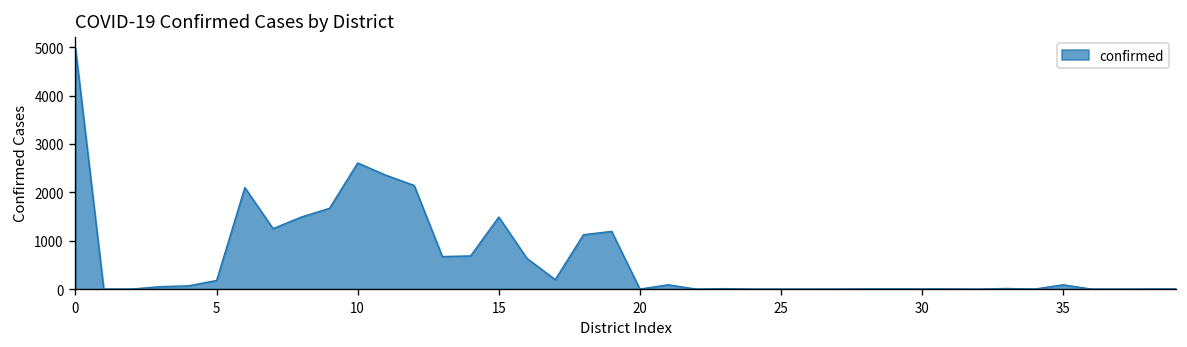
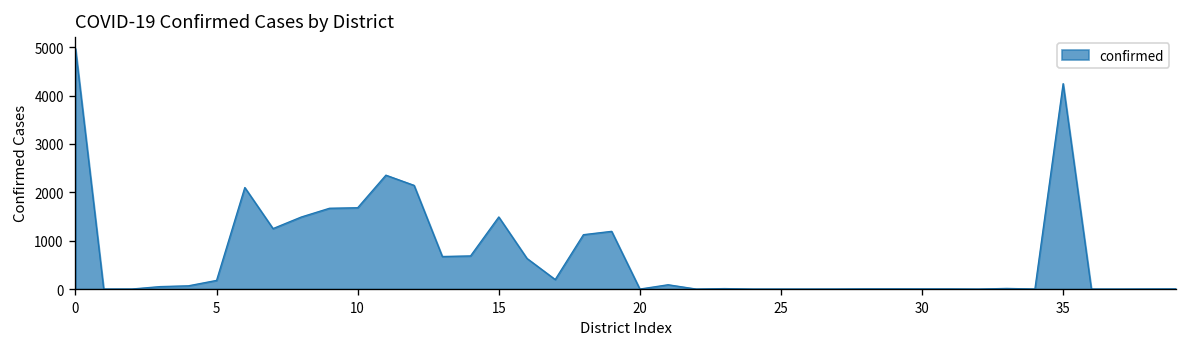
  {
    "0": 5000,
    "5": 200,
-   "10": 2600,
+   "10": 1700,
    "15": 1500,
    "20": 0,
    "25": 0,
    "30": 0,
-   "35": 100
+   "35": 4200
  }
